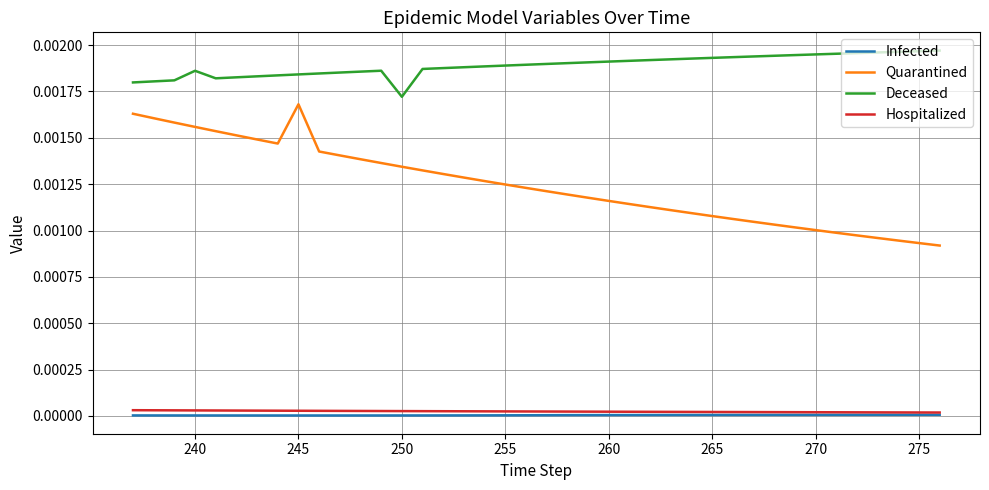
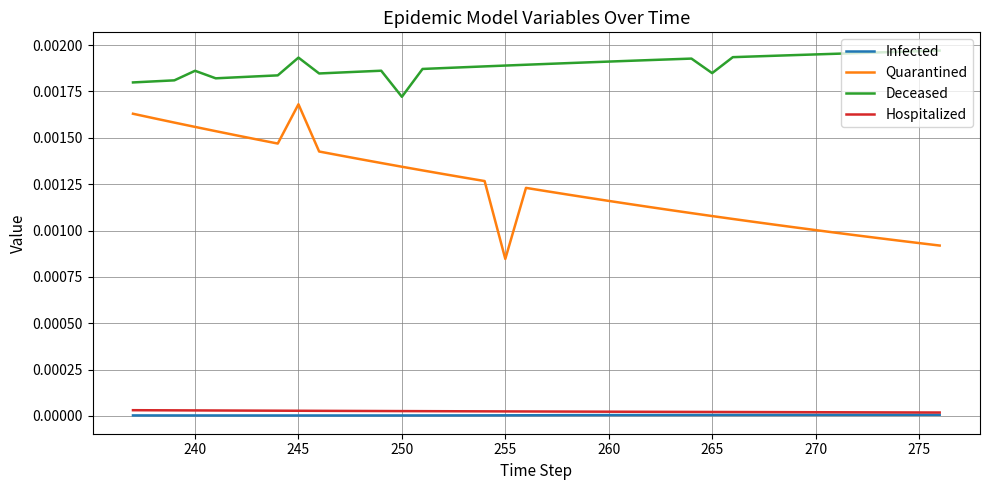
  {
    "Infected": {
      "240": 0.00000,
      "245": 0.00000,
      "250": 0.00000,
      "255": 0.00000,
      "260": 0.00000,
      "265": 0.00001,
      "270": 0.00001
    },
    "Quarantined": {
      "240": 0.00156,
      "245": 0.00168,
      "250": 0.00134,
-     "255": 0.00125,
+     "255": 0.00085,
      "260": 0.00116,
      "265": 0.00108,
      "270": 0.00100,
      "275": 0.00093
    },
    "Deceased": {
      "240": 0.00186,
-     "245": 0.00184,
+     "245": 0.00193,
      "250": 0.00172,
      "255": 0.00189,
      "260": 0.00191,
-     "265": 0.00193,
+     "265": 0.00185,
      "270": 0.00195
    },
    "Hospitalized": {
      "240": 0.00003,
      "245": 0.00003,
      "250": 0.00003,
      "255": 0.00002,
      "260": 0.00002,
      "265": 0.00002,
      "270": 0.00002
    }
  }
